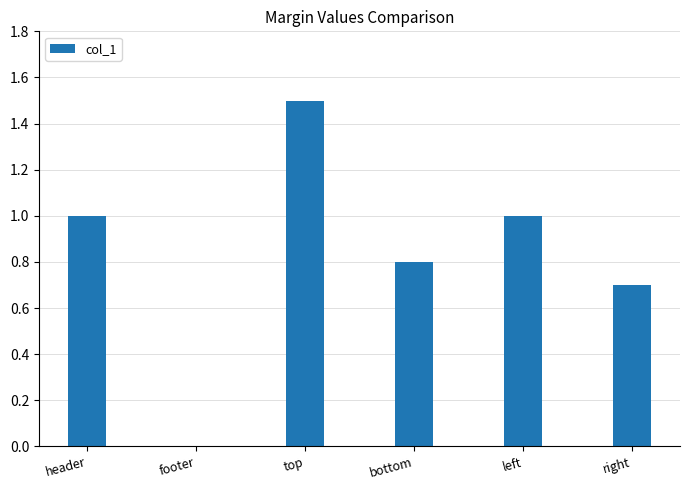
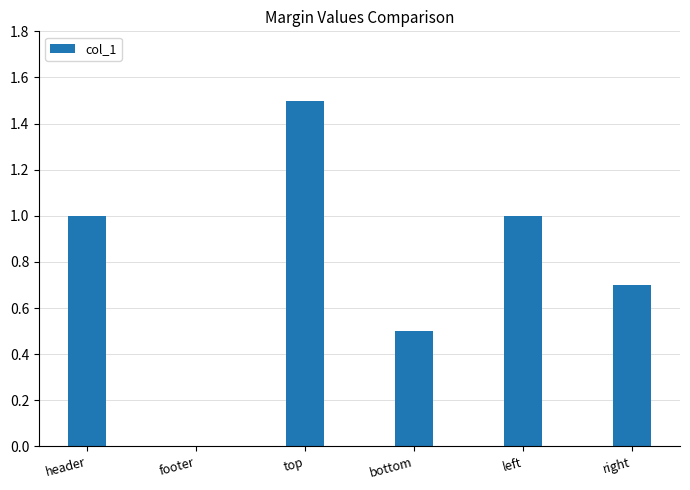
  {
    "header": 1.0,
    "footer": 0.0,
    "top": 1.5,
-   "bottom": 0.8,
+   "bottom": 0.5,
    "left": 1.0,
    "right": 0.7
  }
